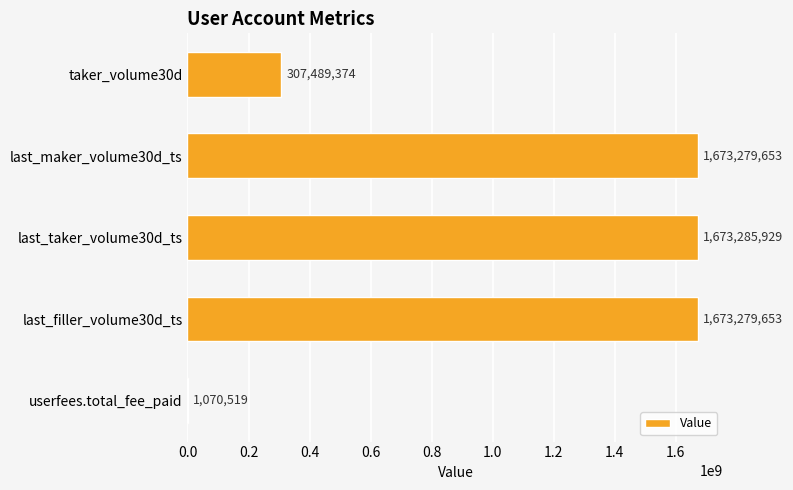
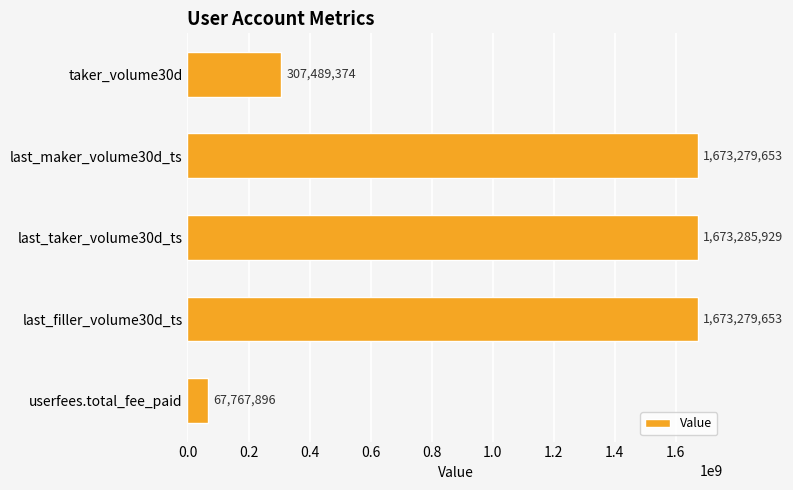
  {
    "taker_volume30d": "307,489,374",
    "last_maker_volume30d_ts": "1,673,279,653",
    "last_taker_volume30d_ts": "1,673,285,929",
    "last_filler_volume30d_ts": "1,673,279,653",
-   "userfees.total_fee_paid": "1,070,519"
+   "userfees.total_fee_paid": "67,767,896"
  }
